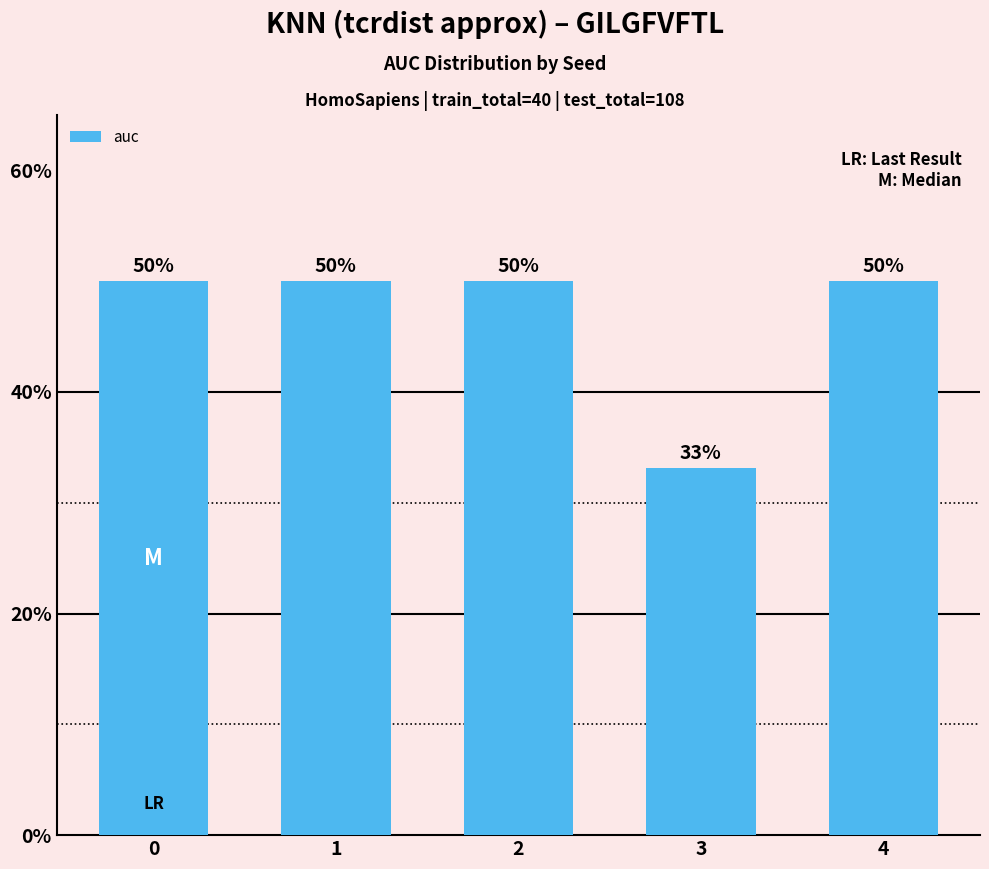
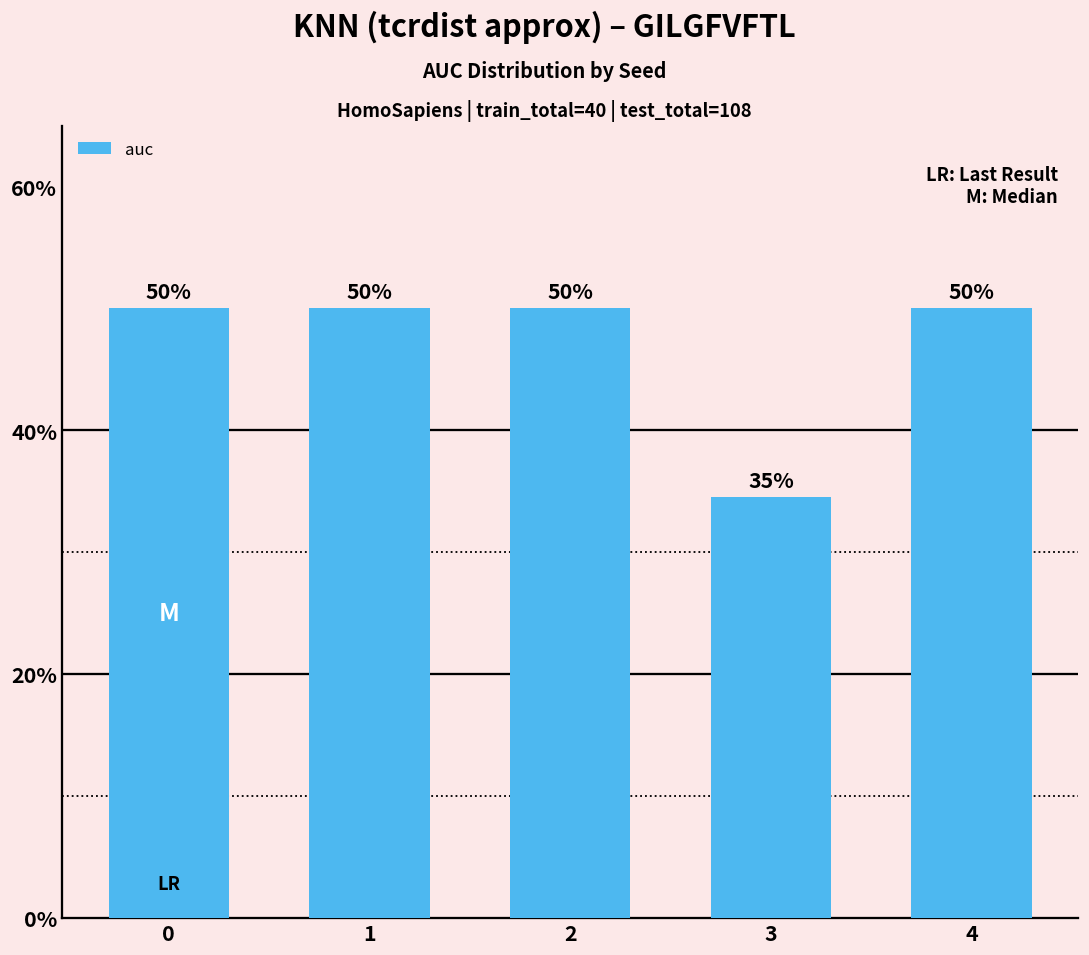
  {
    "0": "50%",
    "1": "50%",
    "2": "50%",
-   "3": "33%",
+   "3": "35%",
    "4": "50%"
  }
